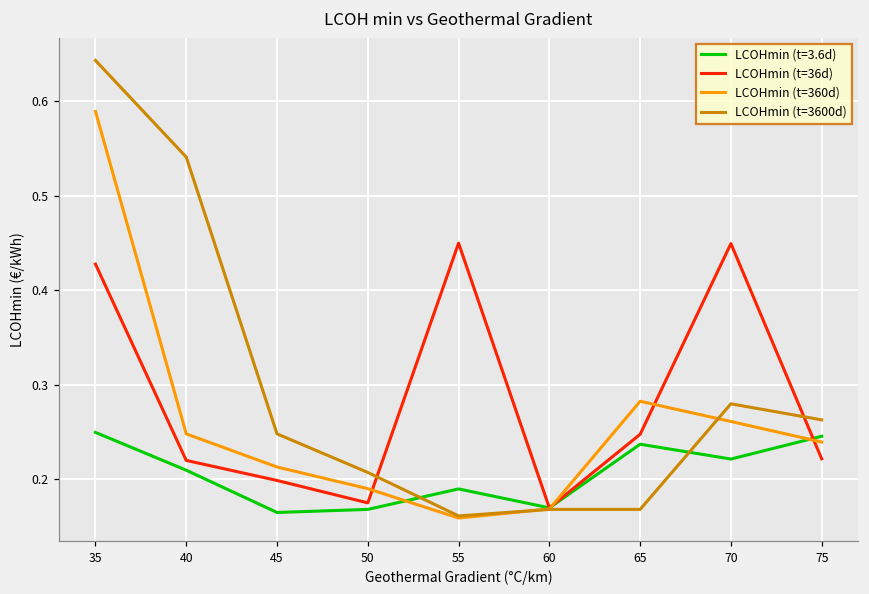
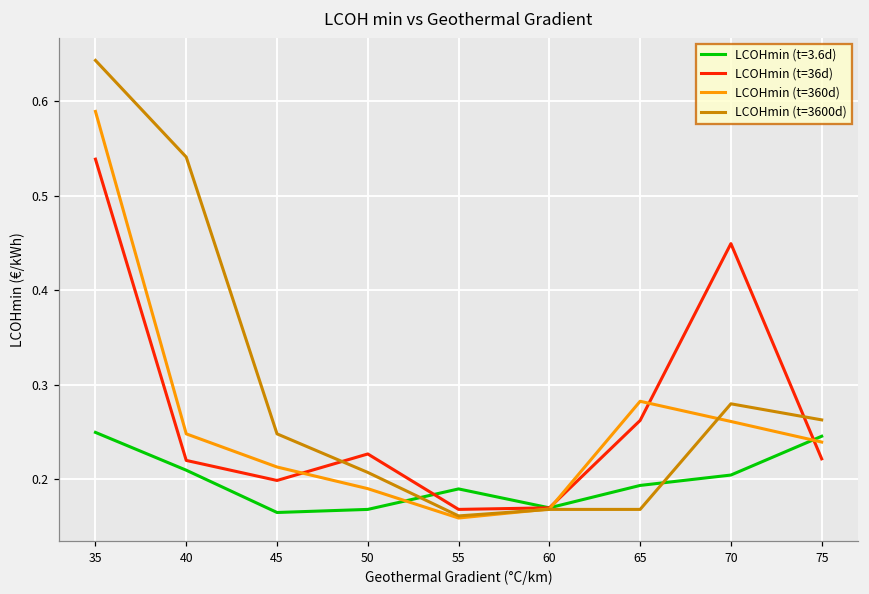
  {
    "LCOHmin (t=3.6d)": {
      "35": 0.25,
      "40": 0.21,
      "45": 0.17,
      "50": 0.17,
      "55": 0.19,
-     "65": 0.24,
-     "70": 0.22,
+     "65": 0.19,
+     "70": 0.20,
      "75": 0.25
    },
    "LCOHmin (t=36d)": {
-     "35": 0.43,
+     "35": 0.54,
      "40": 0.22,
      "45": 0.20,
-     "50": 0.18,
-     "55": 0.45,
-     "65": 0.25,
+     "50": 0.23,
+     "55": 0.17,
+     "65": 0.26,
      "70": 0.45,
      "75": 0.22
    }
  }
